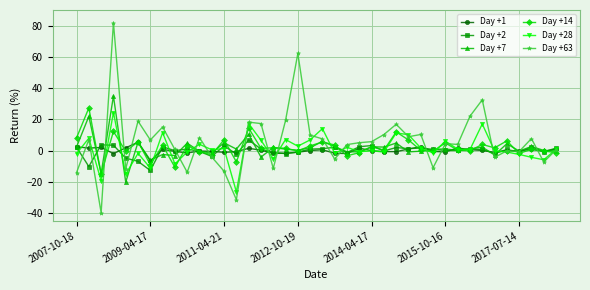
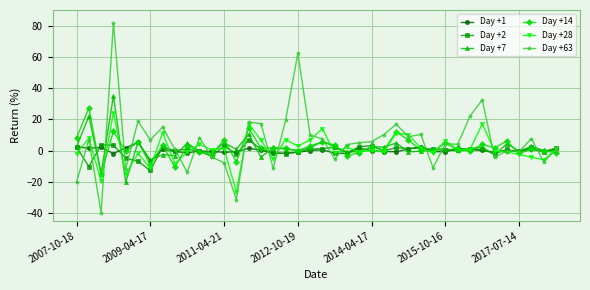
  {
    "Day +63": {
-     "2007-10-18": -14,
+     "2007-10-18": -20,
      "2009-04-17": 7,
-     "2011-04-21": -13,
+     "2011-04-21": -8,
      "2012-10-19": 62,
      "2014-04-17": 6
    }
  }
